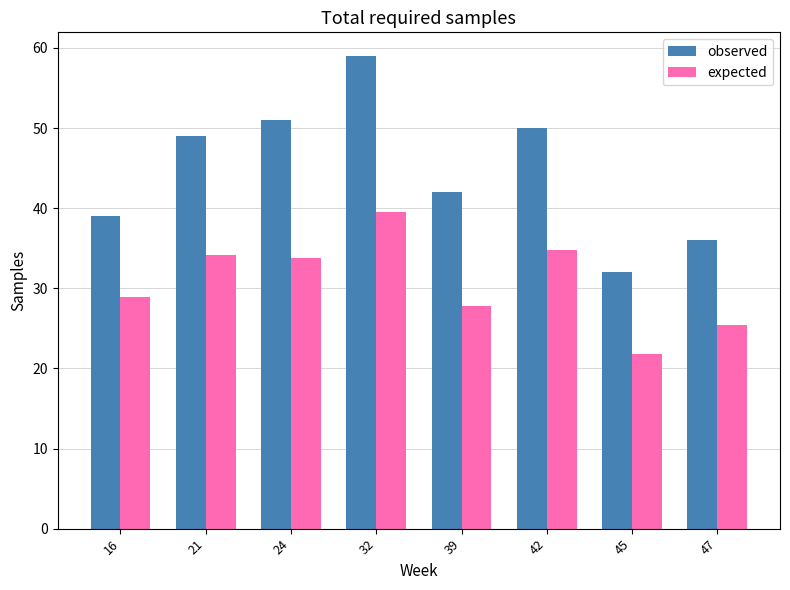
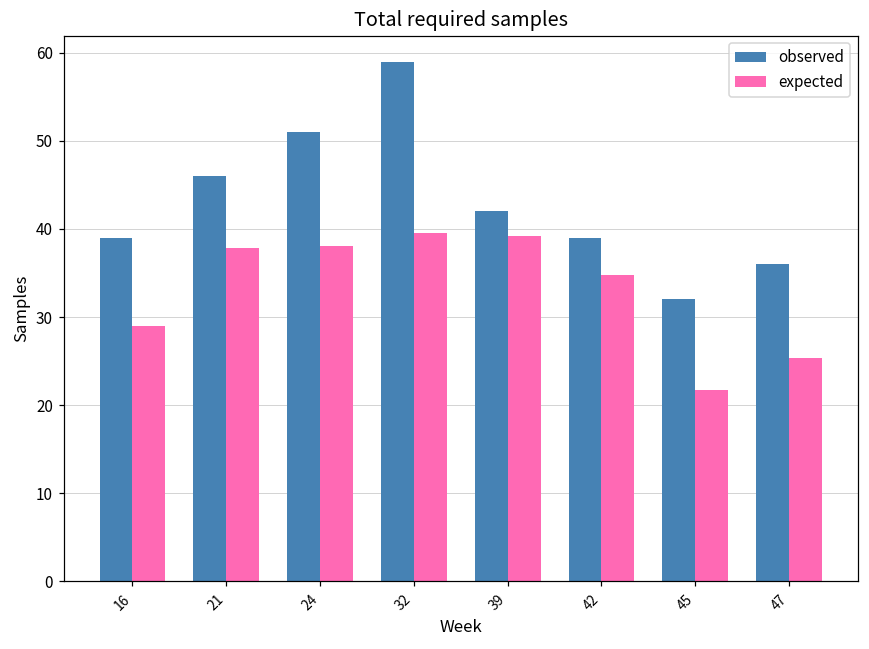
  {
    "observed": {
      "16": 39,
-     "21": 49,
+     "21": 46,
      "24": 51,
      "32": 59,
      "39": 42,
-     "42": 50,
+     "42": 39,
      "45": 32,
      "47": 36
    },
    "expected": {
      "16": 29,
-     "21": 34,
-     "24": 34,
+     "21": 38,
+     "24": 38,
      "32": 39,
-     "39": 28,
+     "39": 39,
      "42": 35,
      "45": 22,
      "47": 25
    }
  }
